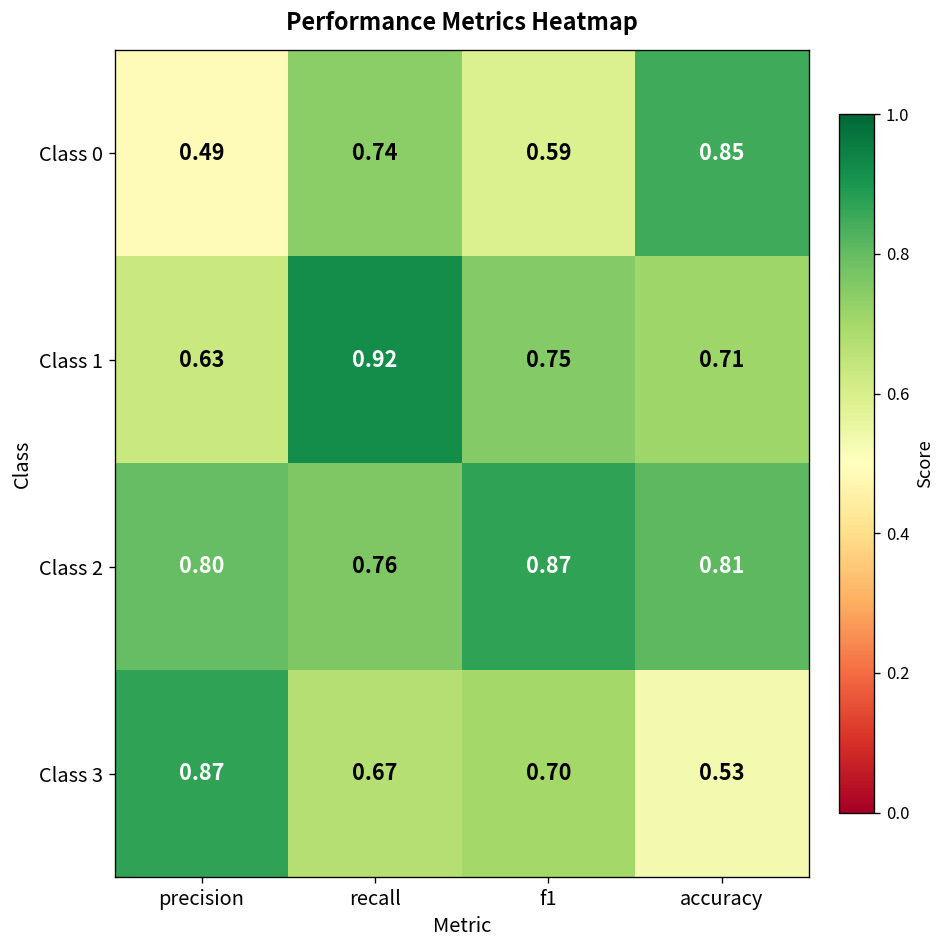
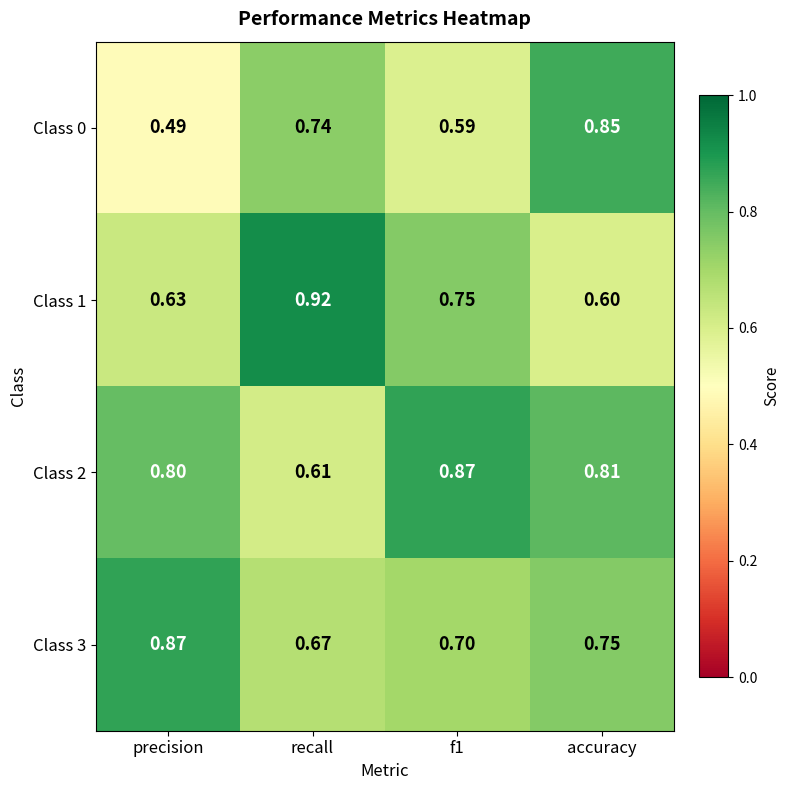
  {
    "Class 0": {
      "precision": 0.49,
      "recall": 0.74,
      "f1": 0.59,
      "accuracy": 0.85
    },
    "Class 1": {
      "precision": 0.63,
      "recall": 0.92,
      "f1": 0.75,
-     "accuracy": 0.71
+     "accuracy": 0.60
    },
    "Class 2": {
      "precision": 0.80,
-     "recall": 0.76,
+     "recall": 0.61,
      "f1": 0.87,
      "accuracy": 0.81
    },
    "Class 3": {
      "precision": 0.87,
      "recall": 0.67,
      "f1": 0.70,
-     "accuracy": 0.53
+     "accuracy": 0.75
    }
  }
